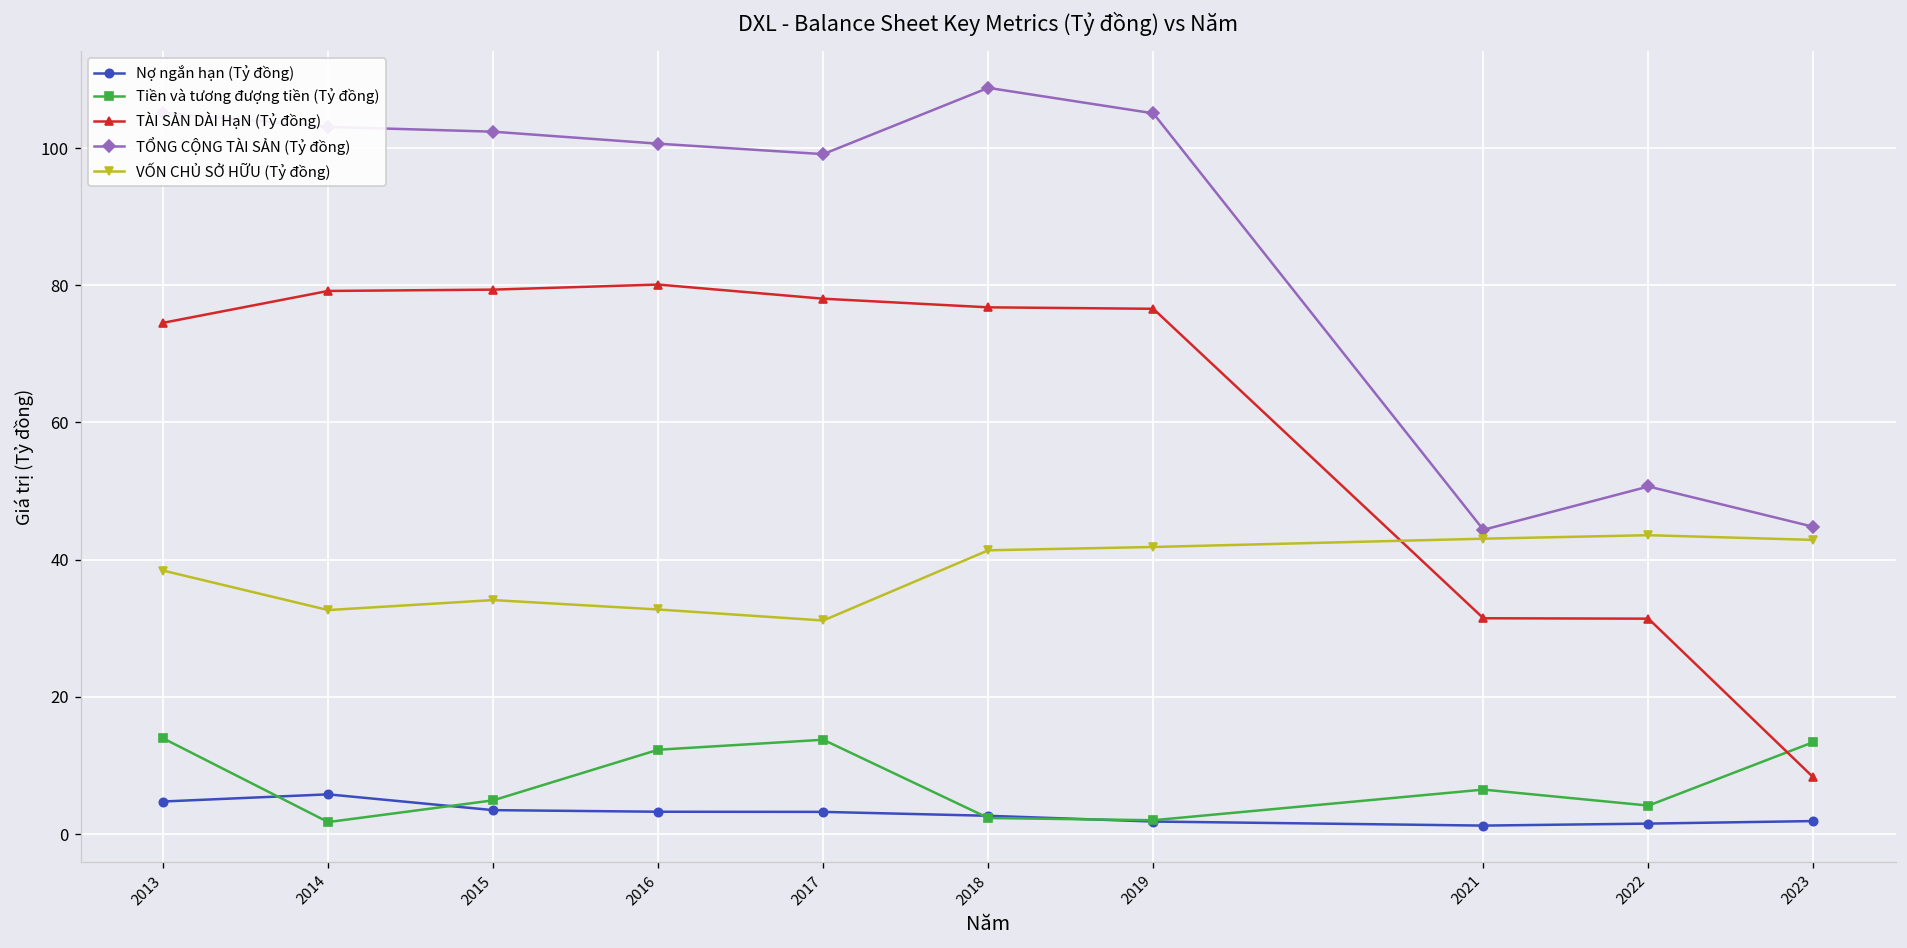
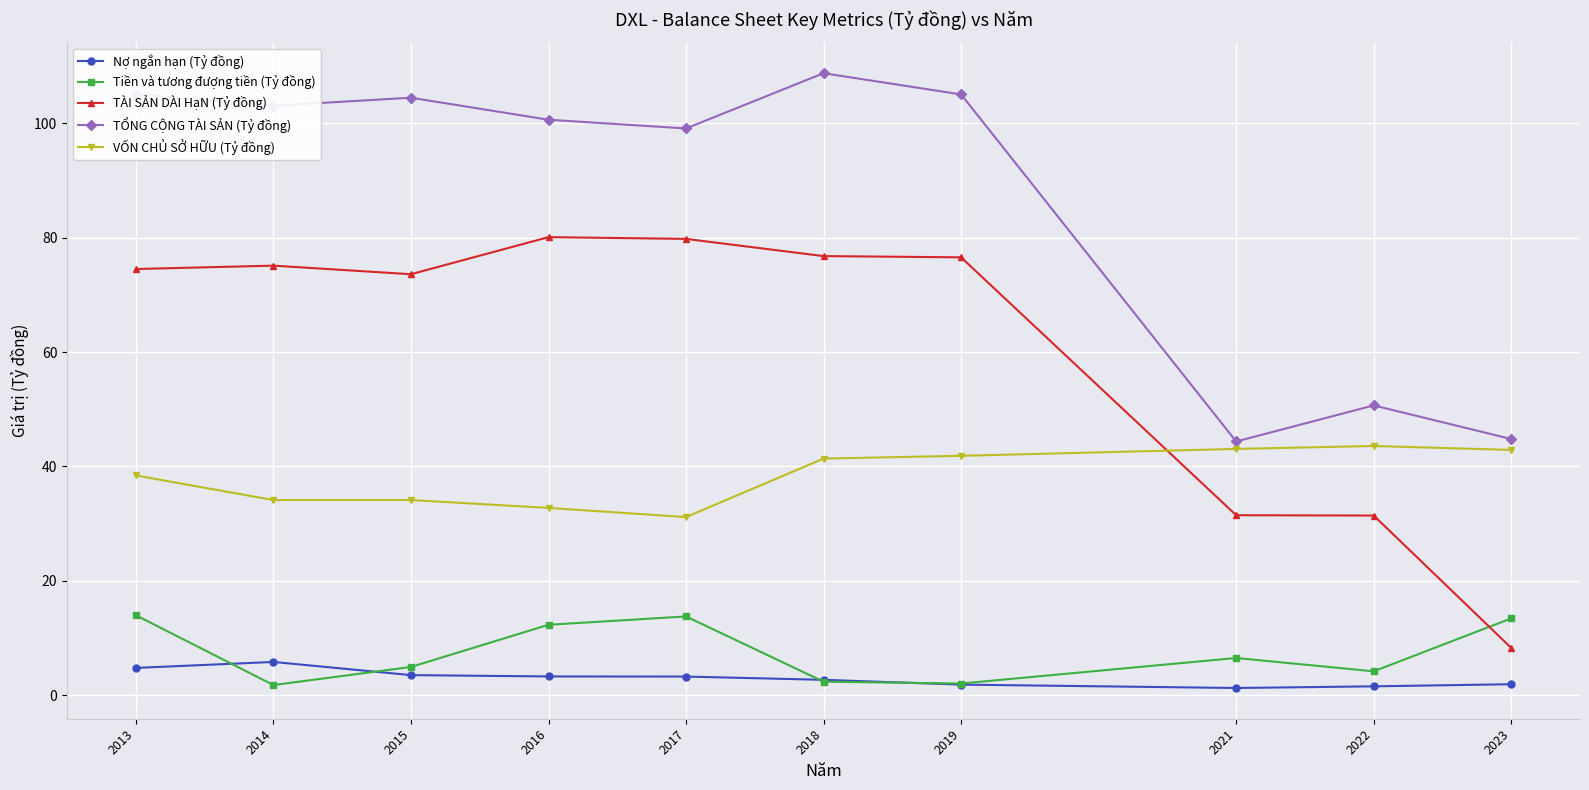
  {
    "Nợ ngắn hạn (Tỷ đồng)": {
      "2013": 5,
      "2014": 6,
      "2015": 3,
      "2016": 3,
      "2017": 3,
      "2021": 1,
      "2022": 2,
      "2023": 2
    },
    "Tiền và tương đượng tiền (Tỷ đồng)": {
      "2013": 14,
      "2014": 2,
      "2015": 5,
      "2016": 12,
      "2017": 14,
      "2021": 6,
      "2022": 4,
      "2023": 13
    },
    "TÀI SẢN DÀI HạN (Tỷ đồng)": {
      "2013": 75,
-     "2014": 79,
-     "2015": 79,
+     "2014": 75,
+     "2015": 74,
      "2016": 80,
-     "2017": 78,
+     "2017": 80,
      "2018": 77,
      "2019": 77,
      "2021": 31,
      "2022": 31,
      "2023": 8
    },
    "TỔNG CỘNG TÀI SẢN (Tỷ đồng)": {
-     "2015": 102,
+     "2015": 104,
      "2016": 101,
      "2017": 99,
      "2018": 109,
      "2019": 105,
      "2021": 44,
      "2022": 51,
      "2023": 45
    },
    "VỐN CHỦ SỞ HỮU (Tỷ đồng)": {
      "2013": 38,
-     "2014": 33,
+     "2014": 34,
      "2015": 34,
      "2016": 33,
      "2017": 31,
      "2018": 41,
      "2019": 42,
      "2021": 43,
      "2022": 44,
      "2023": 43
    }
  }
